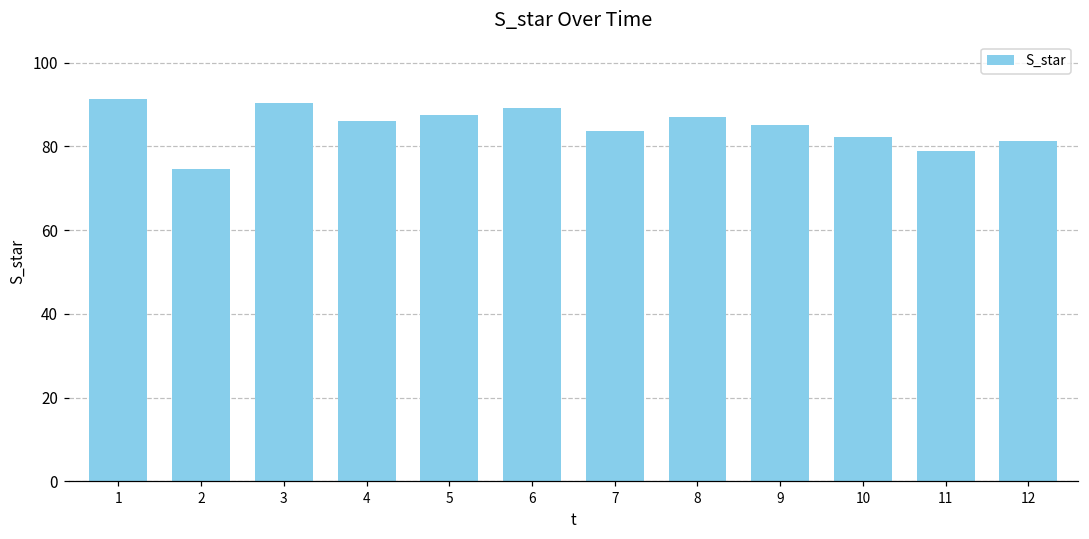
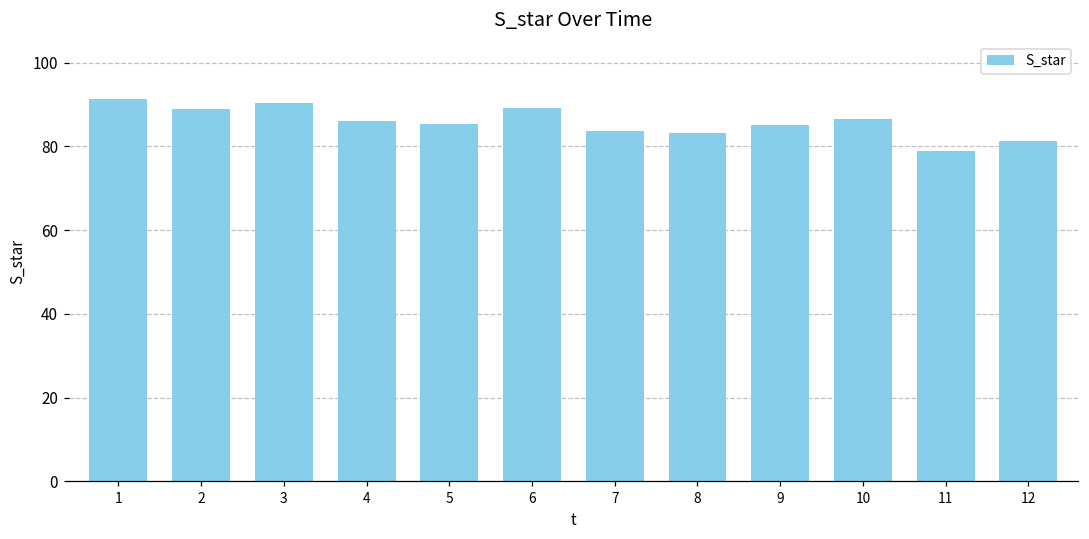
  {
    "1": 91,
-   "2": 75,
+   "2": 89,
    "3": 90,
    "4": 86,
-   "5": 88,
+   "5": 85,
    "6": 89,
    "7": 84,
-   "8": 87,
+   "8": 83,
    "9": 85,
-   "10": 82,
+   "10": 86,
    "11": 79,
    "12": 81
  }
